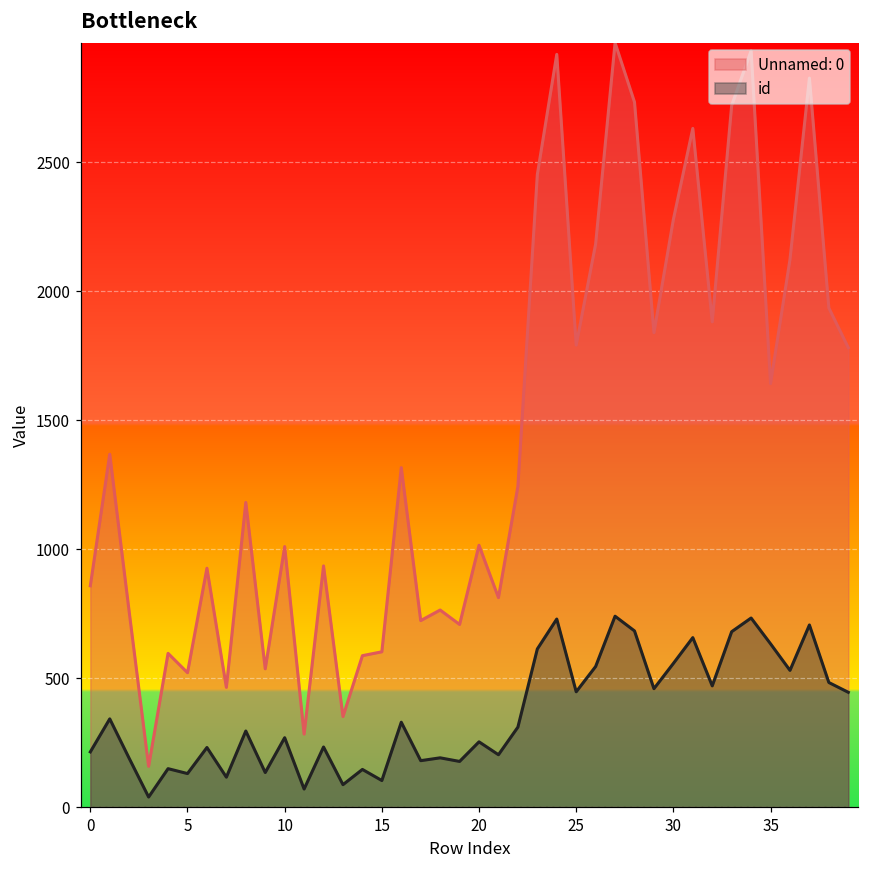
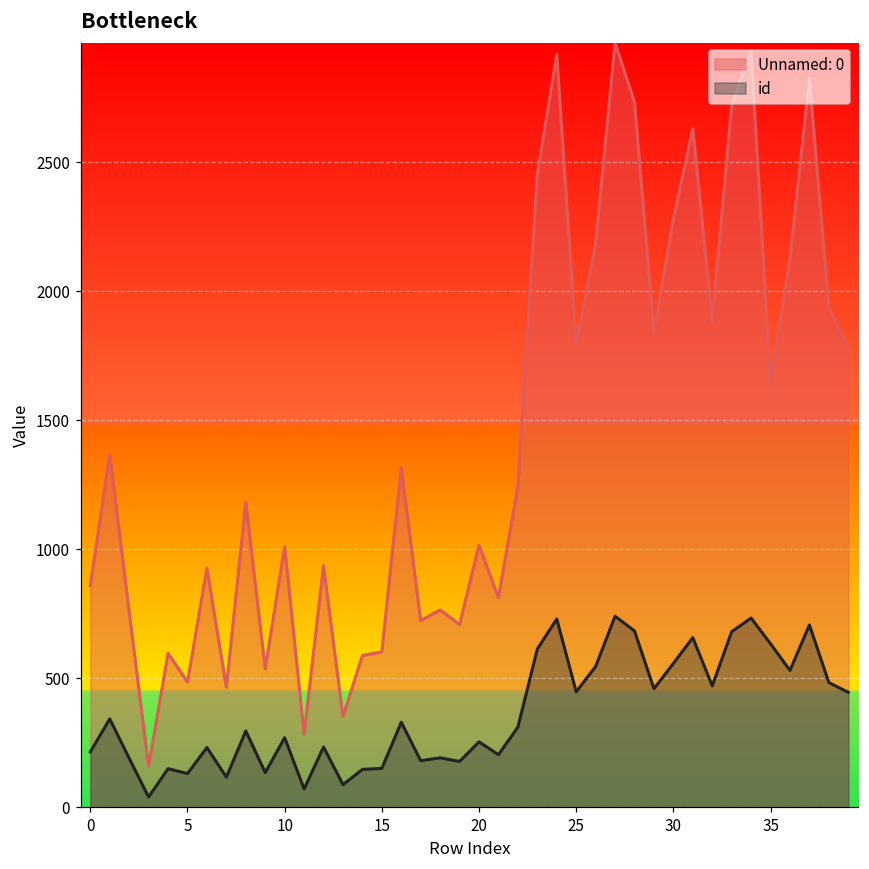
  {
    "Unnamed: 0": {
      "0": 860,
-     "5": 520,
+     "5": 490,
      "10": 1010,
      "15": 600,
      "20": 1020,
      "25": 1790,
      "30": 2280,
      "35": 1640
    },
    "id": {
      "0": 210,
      "5": 130,
      "10": 270,
-     "15": 100,
+     "15": 150,
      "20": 250,
      "25": 450,
      "30": 560,
      "35": 630
    }
  }
